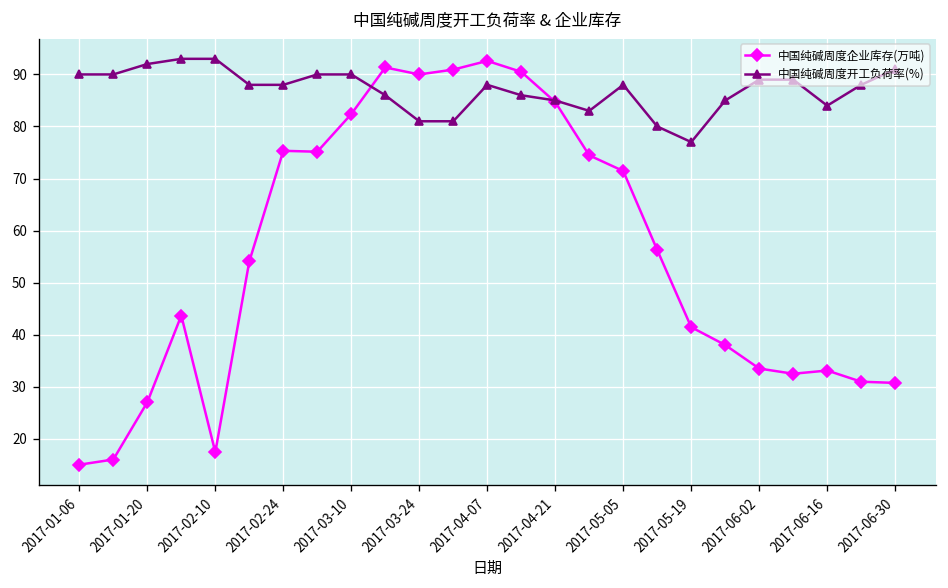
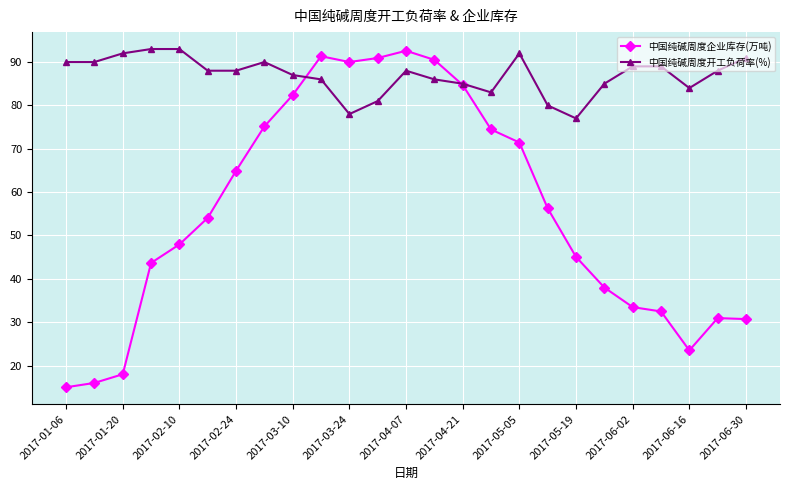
  {
    "中国纯碱周度企业库存(万吨)": {
      "2017-01-06": 15,
-     "2017-01-20": 27,
-     "2017-02-10": 17,
-     "2017-02-24": 75,
+     "2017-01-20": 18,
+     "2017-02-10": 48,
+     "2017-02-24": 65,
      "2017-03-10": 82,
      "2017-03-24": 90,
      "2017-04-07": 93,
      "2017-05-05": 71,
-     "2017-05-19": 41,
+     "2017-05-19": 45,
      "2017-06-02": 33,
-     "2017-06-16": 33,
+     "2017-06-16": 24,
      "2017-06-30": 31
    },
    "中国纯碱周度开工负荷率(%)": {
      "2017-01-06": 90,
      "2017-01-20": 92,
      "2017-02-10": 93,
      "2017-02-24": 88,
-     "2017-03-10": 90,
-     "2017-03-24": 81,
+     "2017-03-10": 87,
+     "2017-03-24": 78,
      "2017-04-07": 88,
-     "2017-05-05": 88,
+     "2017-05-05": 92,
      "2017-05-19": 77,
      "2017-06-16": 84
    }
  }
